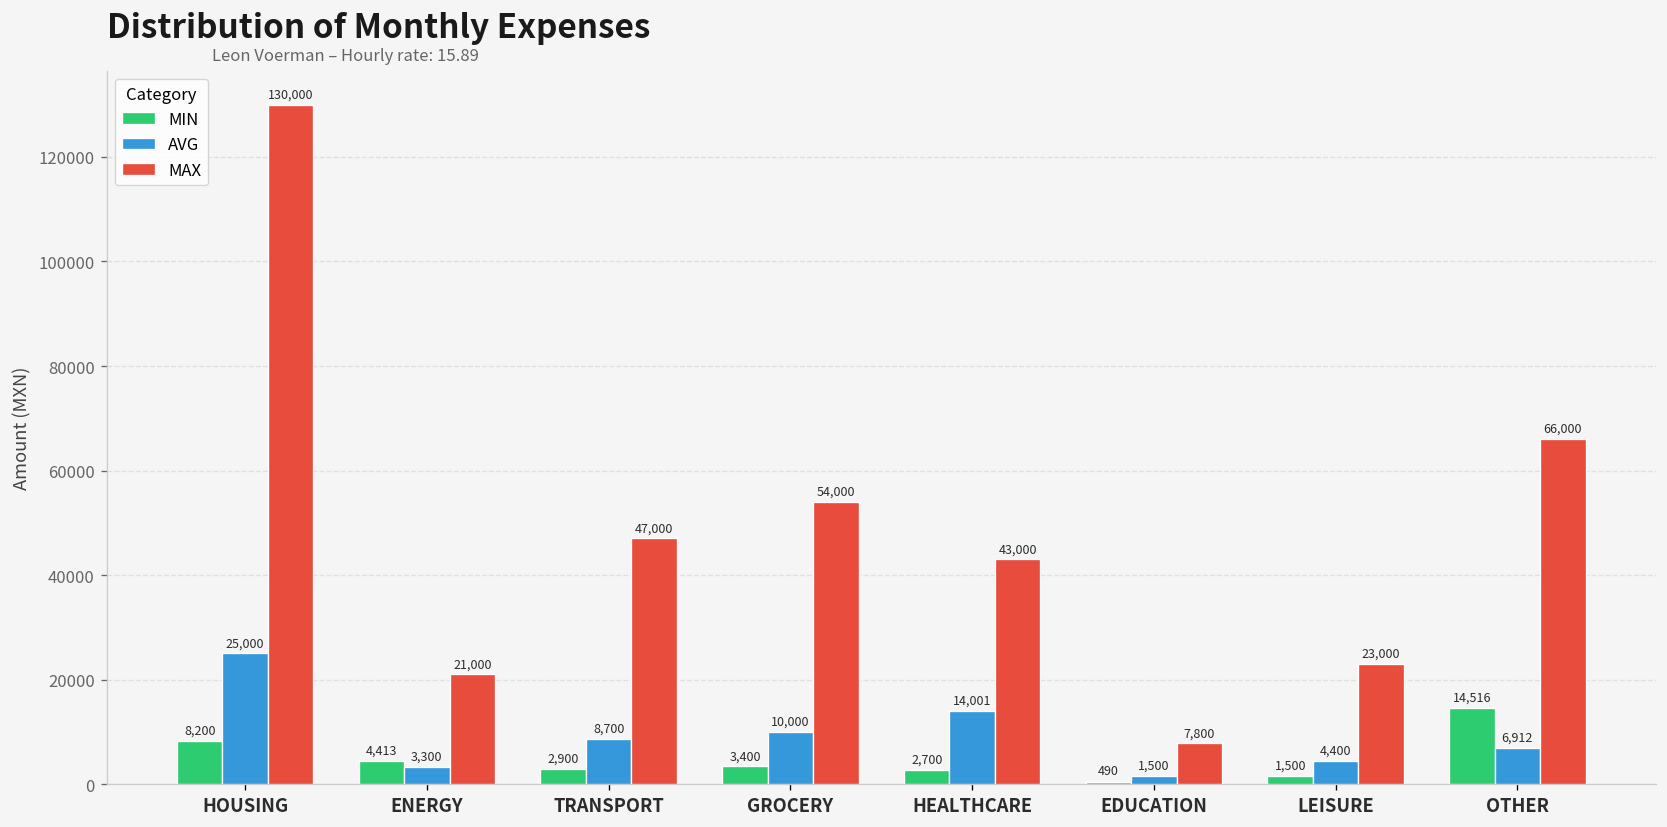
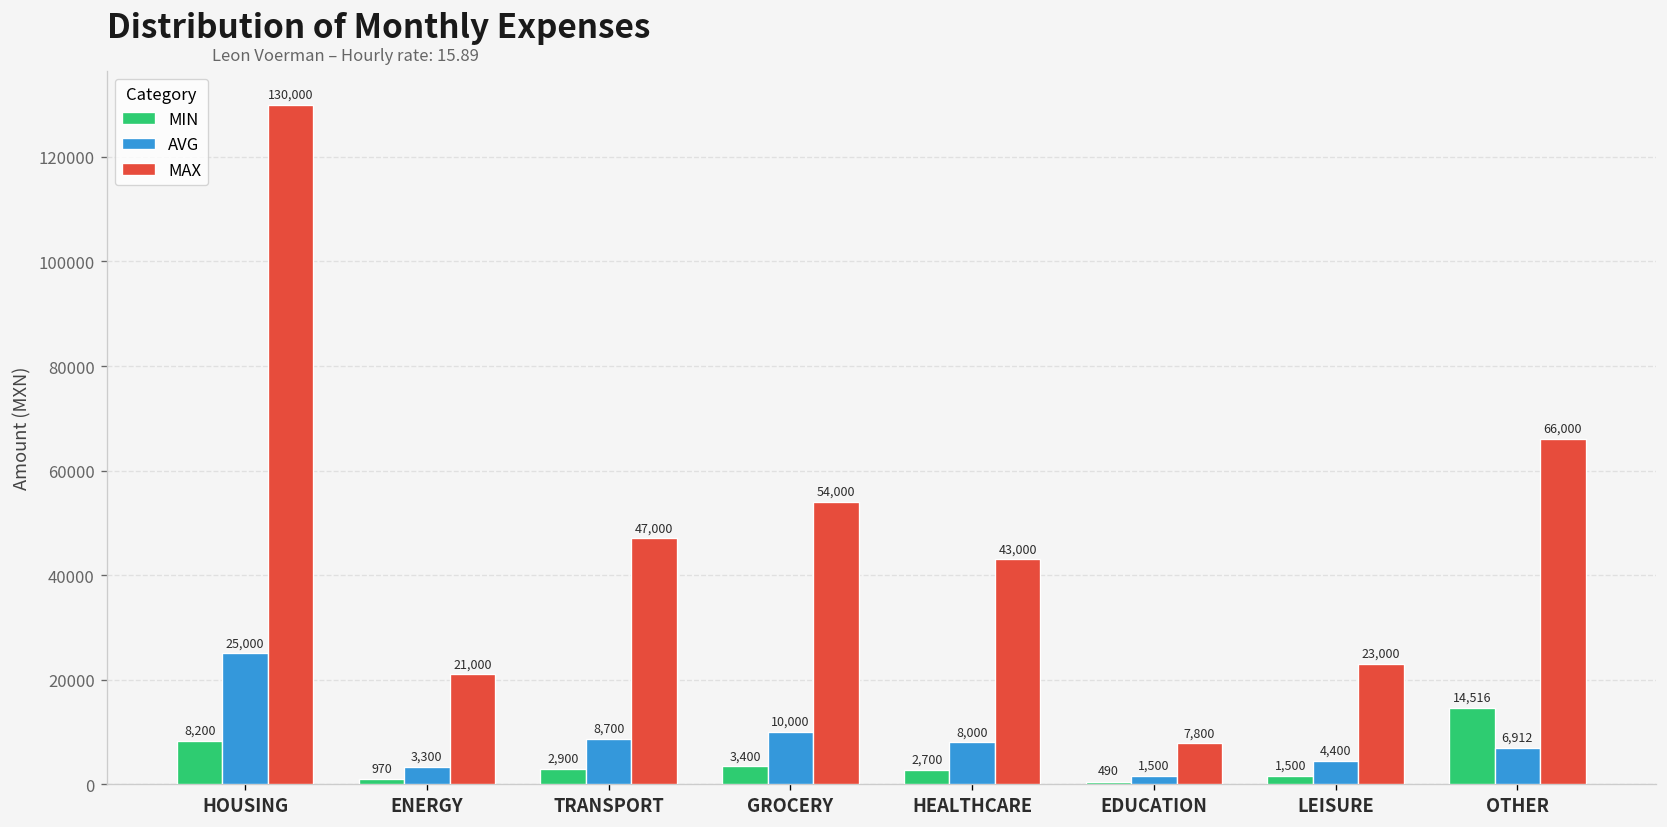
  {
    "MIN": {
      "HOUSING": "8,200",
-     "ENERGY": "4,413",
+     "ENERGY": "970",
      "TRANSPORT": "2,900",
      "GROCERY": "3,400",
      "HEALTHCARE": "2,700",
      "EDUCATION": "490",
      "LEISURE": "1,500",
      "OTHER": "14,516"
    },
    "AVG": {
      "HOUSING": "25,000",
      "ENERGY": "3,300",
      "TRANSPORT": "8,700",
      "GROCERY": "10,000",
-     "HEALTHCARE": "14,001",
+     "HEALTHCARE": "8,000",
      "EDUCATION": "1,500",
      "LEISURE": "4,400",
      "OTHER": "6,912"
    },
    "MAX": {
      "HOUSING": "130,000",
      "ENERGY": "21,000",
      "TRANSPORT": "47,000",
      "GROCERY": "54,000",
      "HEALTHCARE": "43,000",
      "EDUCATION": "7,800",
      "LEISURE": "23,000",
      "OTHER": "66,000"
    }
  }
